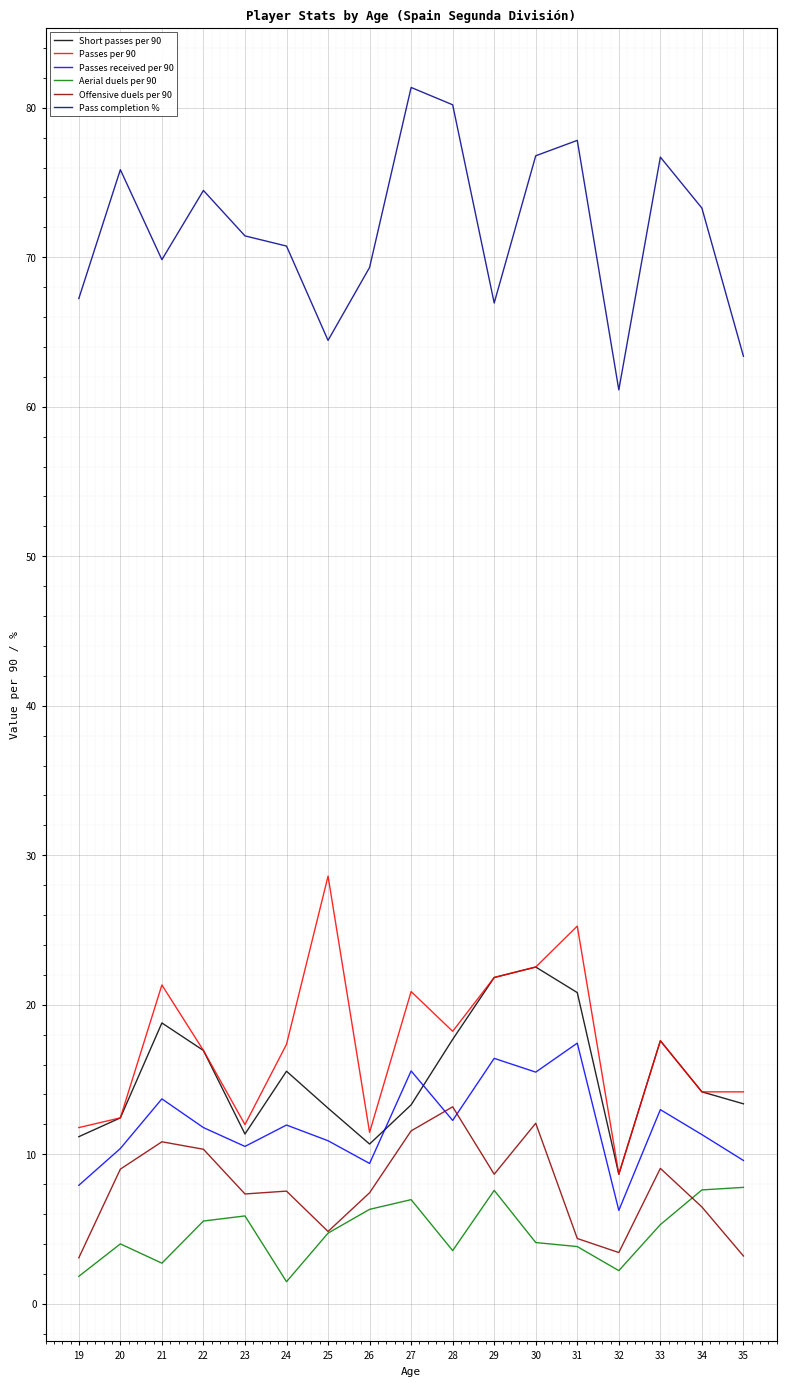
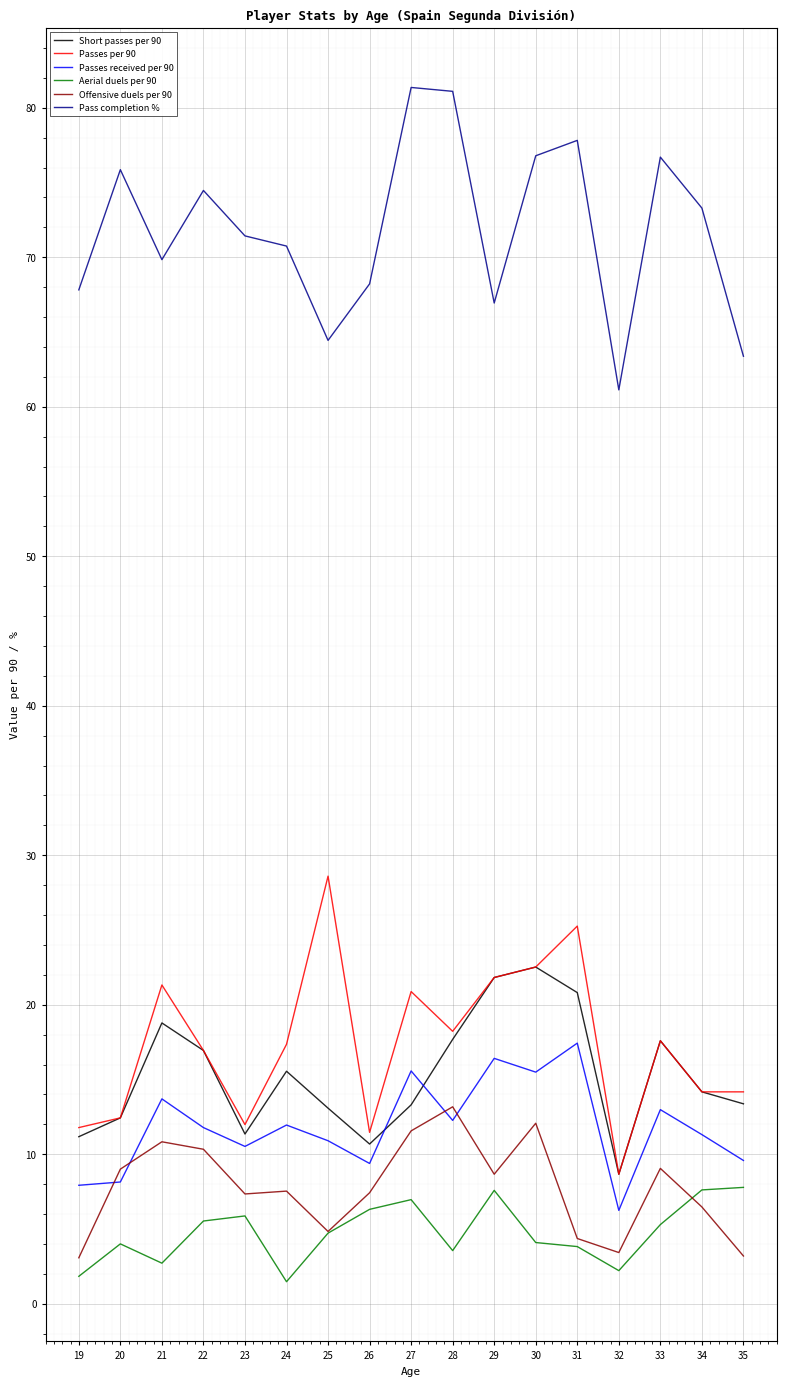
  {
    "Short passes per 90": {
      "19": 11.2,
      "21": 18.8,
      "23": 11.4,
      "24": 15.6,
      "25": 13.1,
      "26": 10.7,
      "27": 13.3,
      "28": 17.7,
      "31": 20.8,
      "35": 13.4
    },
    "Passes per 90": {
      "19": 11.8,
      "21": 21.3,
      "23": 12.0,
      "24": 17.4,
      "25": 28.6,
      "26": 11.5,
      "27": 20.9,
      "28": 18.2,
      "31": 25.3,
      "35": 14.2
    },
    "Passes received per 90": {
      "19": 7.9,
-     "20": 10.4,
+     "20": 8.1,
      "21": 13.7,
      "22": 11.8,
      "23": 10.5,
      "24": 12.0,
      "25": 10.9,
      "26": 9.4,
      "27": 15.6,
      "28": 12.3,
      "29": 16.4,
      "30": 15.5,
      "31": 17.4,
      "32": 6.2,
      "33": 13.0,
      "34": 11.3,
      "35": 9.6
    },
    "Aerial duels per 90": {
      "19": 1.8,
      "20": 4.0,
      "21": 2.7,
      "22": 5.5,
      "23": 5.9,
      "24": 1.5,
      "26": 6.3,
      "27": 7.0,
      "28": 3.6,
      "29": 7.6,
      "30": 4.1,
      "31": 3.8,
      "32": 2.2,
      "33": 5.3,
      "34": 7.6,
      "35": 7.8
    },
    "Offensive duels per 90": {
      "19": 3.1,
      "20": 9.0,
      "21": 10.8,
      "22": 10.3,
      "23": 7.3,
      "24": 7.5,
      "26": 7.4,
      "27": 11.6,
      "28": 13.2,
      "29": 8.7,
      "30": 12.1,
      "31": 4.4,
      "32": 3.4,
      "33": 9.1,
      "34": 6.5,
      "35": 3.2
    },
    "Pass completion %": {
-     "19": 67.2,
+     "19": 67.8,
      "20": 75.9,
      "21": 69.8,
      "22": 74.5,
      "23": 71.4,
      "24": 70.8,
      "25": 64.4,
-     "26": 69.3,
+     "26": 68.2,
      "27": 81.4,
-     "28": 80.2,
+     "28": 81.1,
      "29": 66.9,
      "30": 76.8,
      "31": 77.8,
      "32": 61.1,
      "33": 76.7,
      "34": 73.3,
      "35": 63.4
    }
  }
